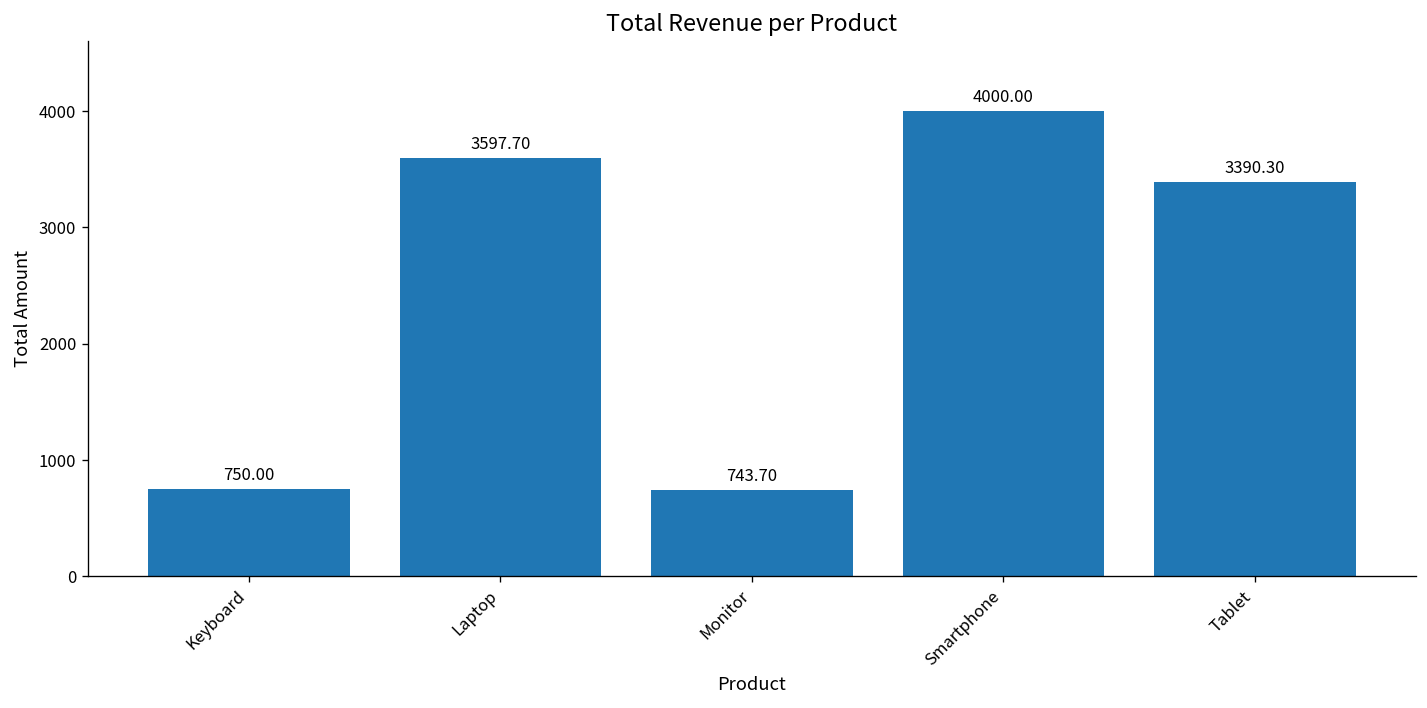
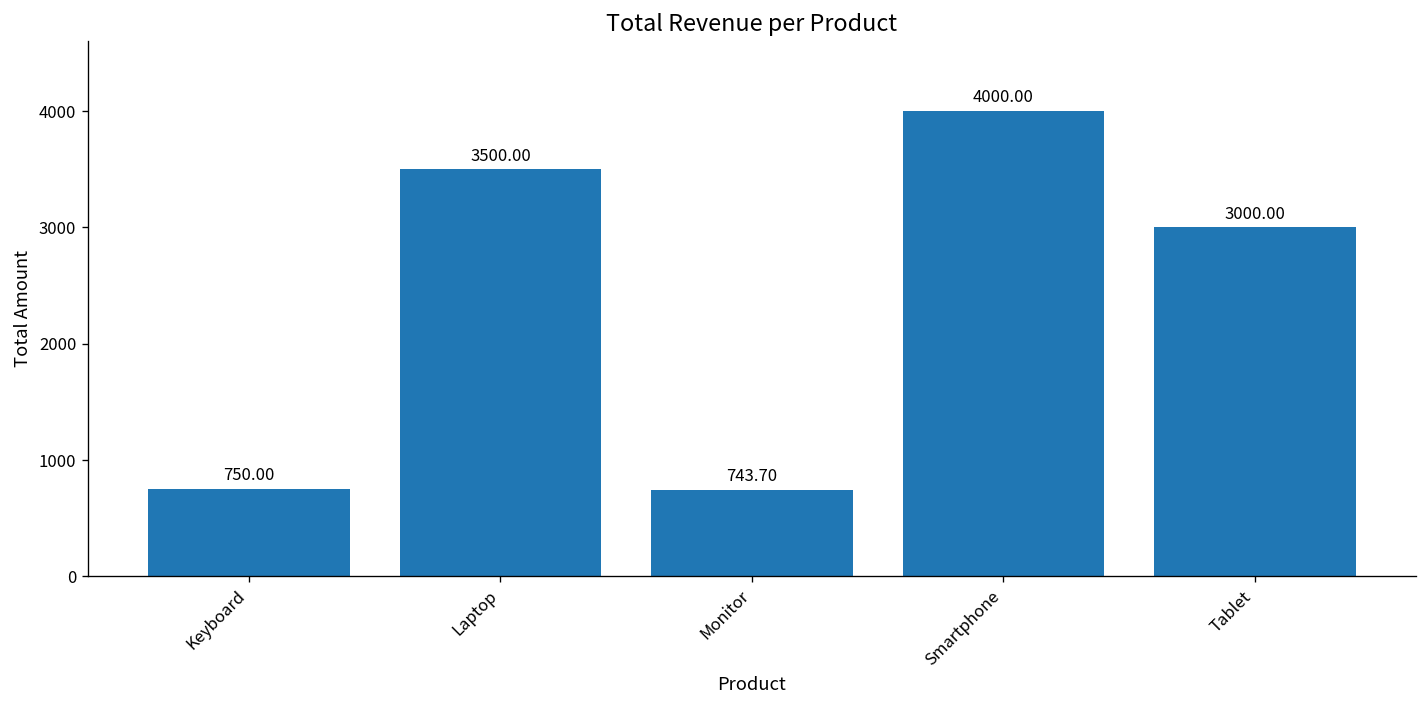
  {
    "Keyboard": 750.00,
-   "Laptop": 3597.70,
+   "Laptop": 3500.00,
    "Monitor": 743.70,
    "Smartphone": 4000.00,
-   "Tablet": 3390.30
+   "Tablet": 3000.00
  }
